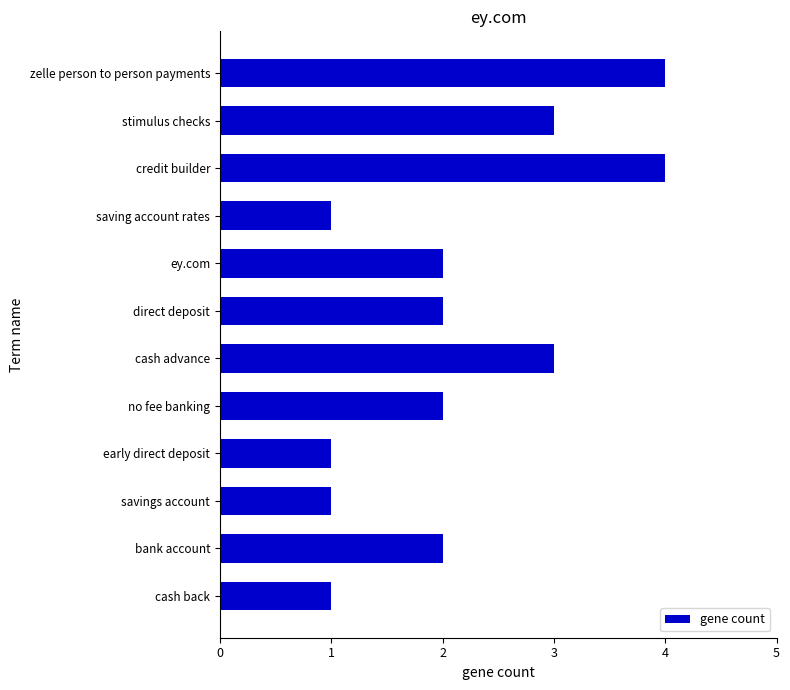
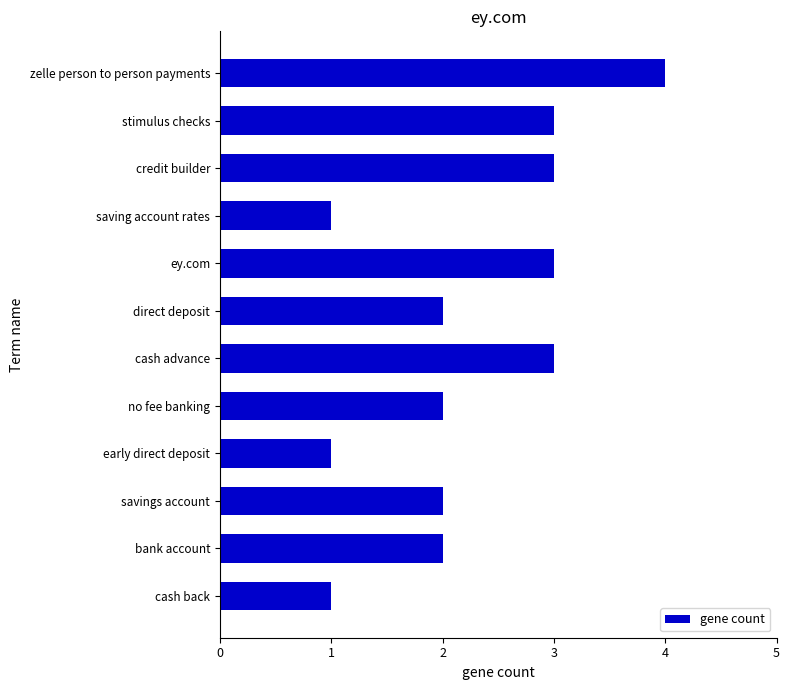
  {
    "zelle person to person payments": 4,
    "stimulus checks": 3,
-   "credit builder": 4,
+   "credit builder": 3,
    "saving account rates": 1,
-   "ey.com": 2,
+   "ey.com": 3,
    "direct deposit": 2,
    "cash advance": 3,
    "no fee banking": 2,
    "early direct deposit": 1,
-   "savings account": 1,
+   "savings account": 2,
    "bank account": 2,
    "cash back": 1
  }
